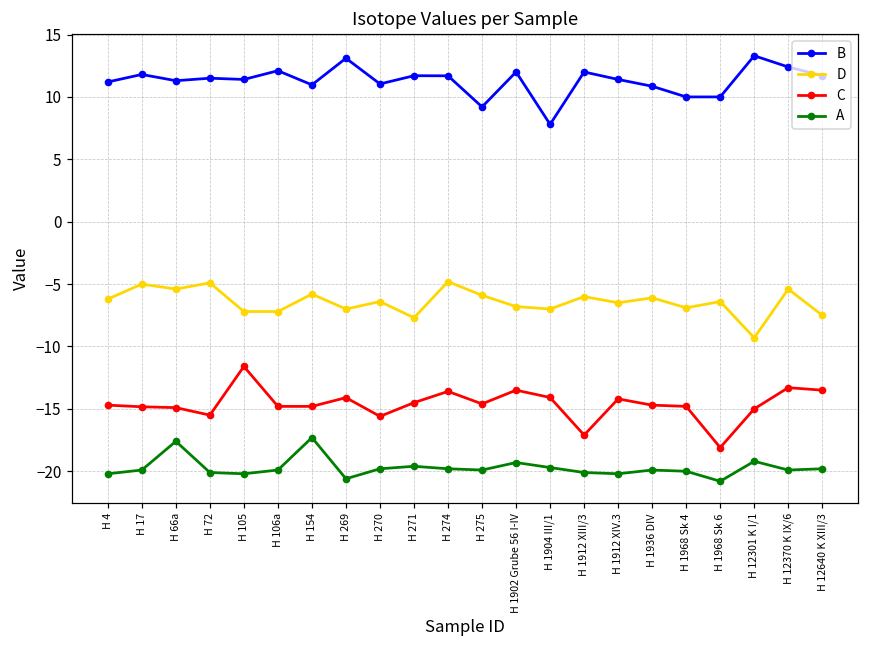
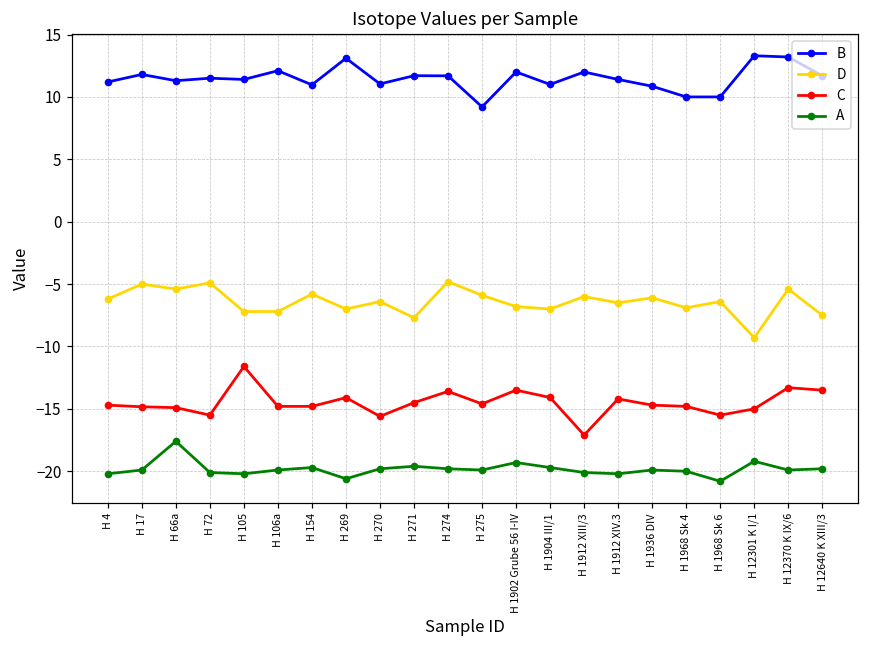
  {
    "B": {
      "H 4": 11.2,
      "H 17": 11.8,
      "H 66a": 11.3,
      "H 72": 11.5,
      "H 105": 11.4,
      "H 106a": 12.1,
      "H 154": 11.0,
      "H 269": 13.1,
      "H 270": 11.0,
      "H 271": 11.7,
      "H 274": 11.7,
      "H 275": 9.2,
      "H 1902 Grube 56 I-IV": 12.0,
-     "H 1904 III/1": 7.8,
+     "H 1904 III/1": 11.0,
      "H 1912 XIII/3": 12.0,
      "H 1912 XIV.3": 11.4,
      "H 1936 DIV": 10.9,
      "H 1968 Sk 4": 10.0,
      "H 1968 Sk 6": 10.0,
      "H 12301 K I/1": 13.3,
-     "H 12370 K IX/6": 12.4
+     "H 12370 K IX/6": 13.2
    },
    "D": {
      "H 4": -6.2,
      "H 17": -5.0,
      "H 66a": -5.4,
      "H 72": -4.9,
      "H 105": -7.2,
      "H 106a": -7.2,
      "H 154": -5.8,
      "H 269": -7.0,
      "H 270": -6.4,
      "H 271": -7.7,
      "H 274": -4.8,
      "H 275": -5.9,
      "H 1902 Grube 56 I-IV": -6.8,
      "H 1904 III/1": -7.0,
      "H 1912 XIII/3": -6.0,
      "H 1912 XIV.3": -6.5,
      "H 1936 DIV": -6.1,
      "H 1968 Sk 4": -6.9,
      "H 1968 Sk 6": -6.4,
      "H 12301 K I/1": -9.3,
      "H 12370 K IX/6": -5.4,
      "H 12640 K XIII/3": -7.5
    },
    "C": {
      "H 4": -14.7,
      "H 17": -14.8,
      "H 66a": -14.9,
      "H 72": -15.5,
      "H 105": -11.6,
      "H 106a": -14.8,
      "H 154": -14.8,
      "H 269": -14.1,
      "H 270": -15.6,
      "H 271": -14.5,
      "H 274": -13.6,
      "H 275": -14.6,
      "H 1902 Grube 56 I-IV": -13.5,
      "H 1904 III/1": -14.1,
      "H 1912 XIII/3": -17.1,
      "H 1912 XIV.3": -14.2,
      "H 1936 DIV": -14.7,
      "H 1968 Sk 4": -14.8,
-     "H 1968 Sk 6": -18.1,
+     "H 1968 Sk 6": -15.5,
      "H 12301 K I/1": -15.0,
      "H 12370 K IX/6": -13.3,
      "H 12640 K XIII/3": -13.5
    },
    "A": {
      "H 4": -20.2,
      "H 17": -19.9,
      "H 66a": -17.6,
      "H 72": -20.1,
      "H 105": -20.2,
      "H 106a": -19.9,
-     "H 154": -17.3,
+     "H 154": -19.7,
      "H 269": -20.6,
      "H 270": -19.8,
      "H 271": -19.6,
      "H 274": -19.8,
      "H 275": -19.9,
      "H 1902 Grube 56 I-IV": -19.3,
      "H 1904 III/1": -19.7,
      "H 1912 XIII/3": -20.1,
      "H 1912 XIV.3": -20.2,
      "H 1936 DIV": -19.9,
      "H 1968 Sk 4": -20.0,
      "H 1968 Sk 6": -20.8,
      "H 12301 K I/1": -19.2,
      "H 12370 K IX/6": -19.9,
      "H 12640 K XIII/3": -19.8
    }
  }
